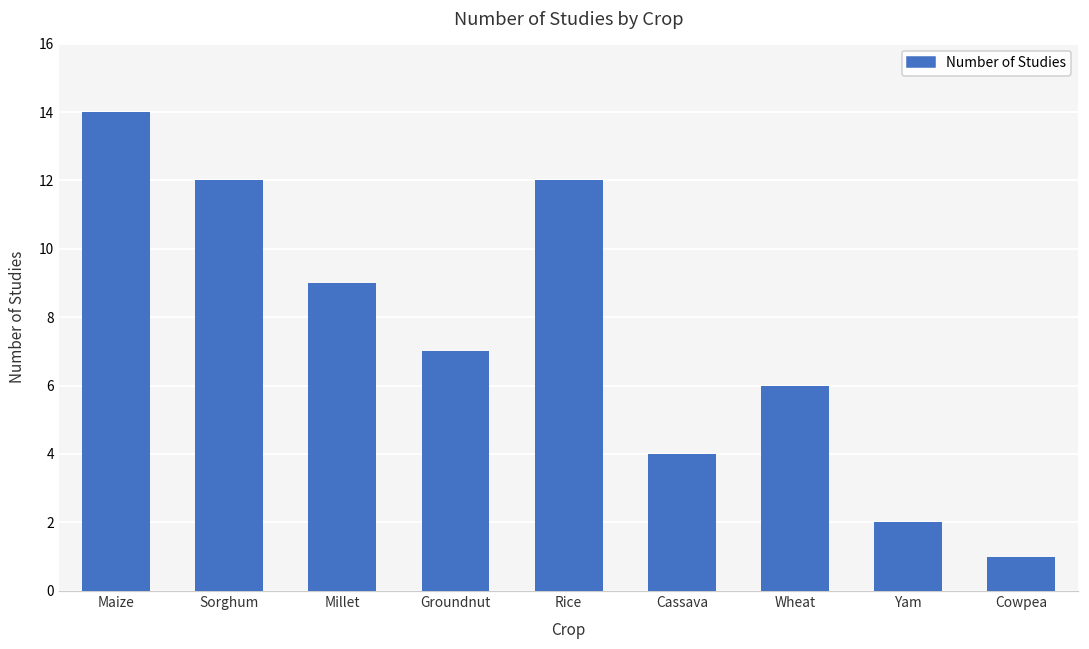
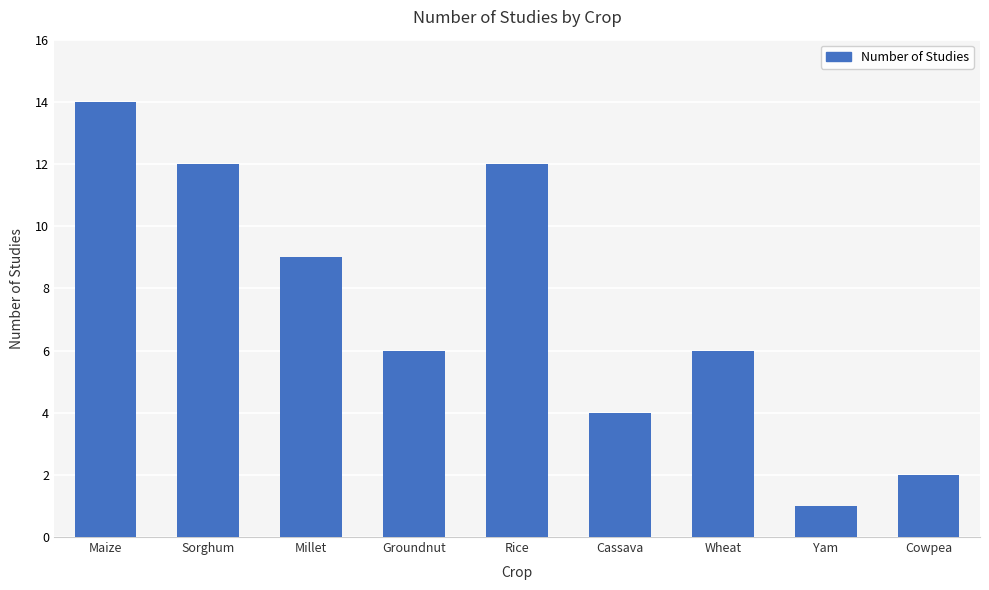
  {
    "Maize": 14,
    "Sorghum": 12,
    "Millet": 9,
-   "Groundnut": 7,
+   "Groundnut": 6,
    "Rice": 12,
    "Cassava": 4,
    "Wheat": 6,
-   "Yam": 2,
-   "Cowpea": 1
+   "Yam": 1,
+   "Cowpea": 2
  }
